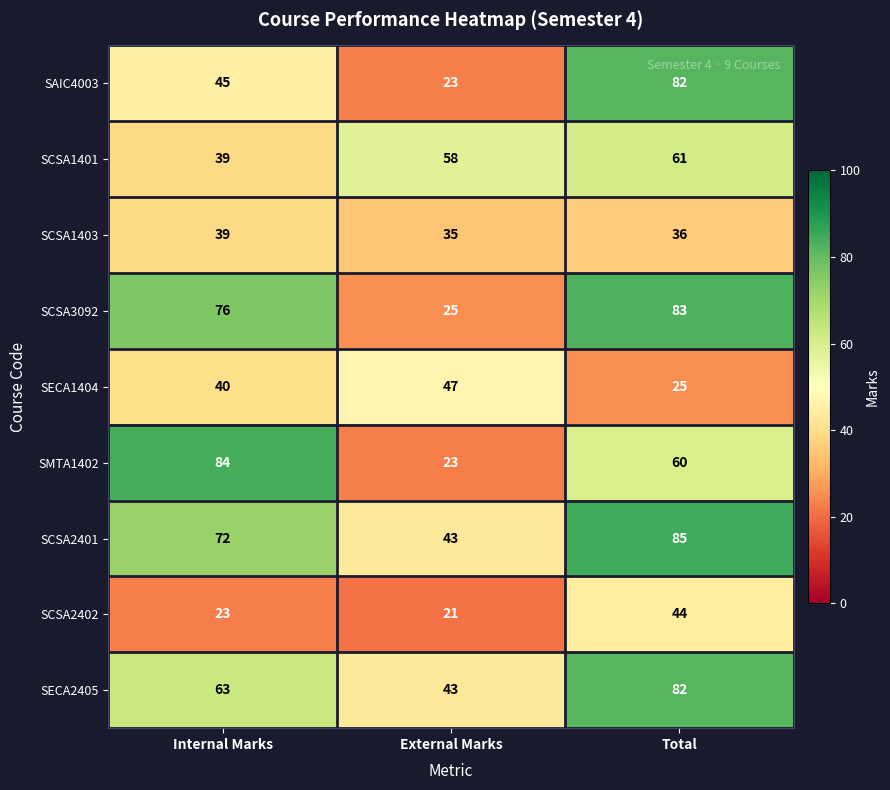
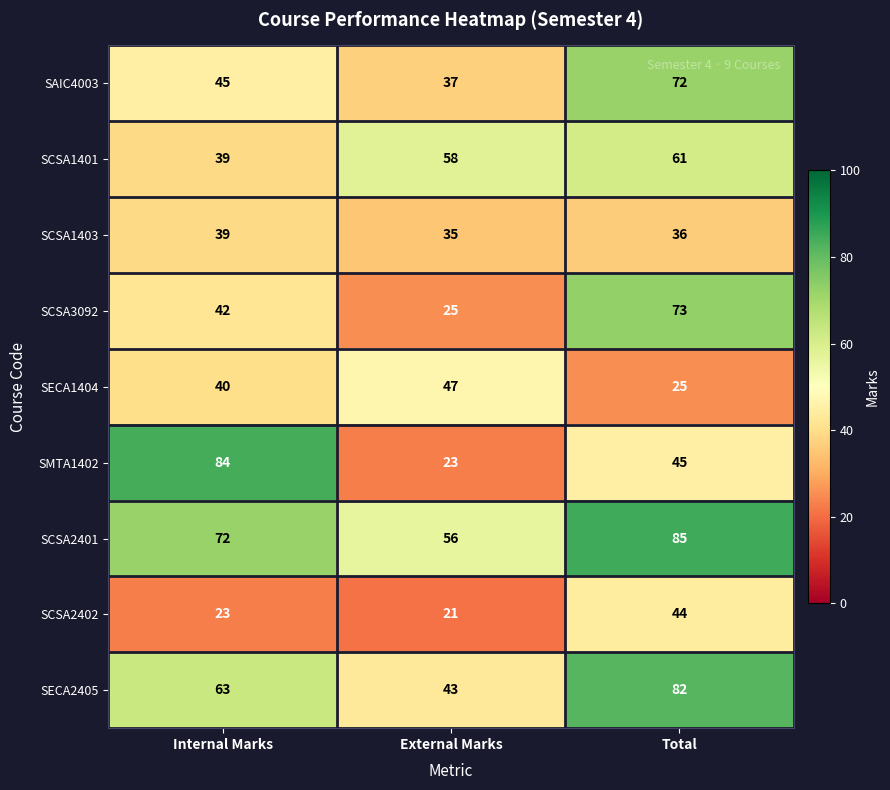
  {
    "SAIC4003": {
      "Internal Marks": 45,
-     "External Marks": 23,
-     "Total": 82
+     "External Marks": 37,
+     "Total": 72
    },
    "SCSA1401": {
      "Internal Marks": 39,
      "External Marks": 58,
      "Total": 61
    },
    "SCSA1403": {
      "Internal Marks": 39,
      "External Marks": 35,
      "Total": 36
    },
    "SCSA3092": {
-     "Internal Marks": 76,
+     "Internal Marks": 42,
      "External Marks": 25,
-     "Total": 83
+     "Total": 73
    },
    "SECA1404": {
      "Internal Marks": 40,
      "External Marks": 47,
      "Total": 25
    },
    "SMTA1402": {
      "Internal Marks": 84,
      "External Marks": 23,
-     "Total": 60
+     "Total": 45
    },
    "SCSA2401": {
      "Internal Marks": 72,
-     "External Marks": 43,
+     "External Marks": 56,
      "Total": 85
    },
    "SCSA2402": {
      "Internal Marks": 23,
      "External Marks": 21,
      "Total": 44
    },
    "SECA2405": {
      "Internal Marks": 63,
      "External Marks": 43,
      "Total": 82
    }
  }
